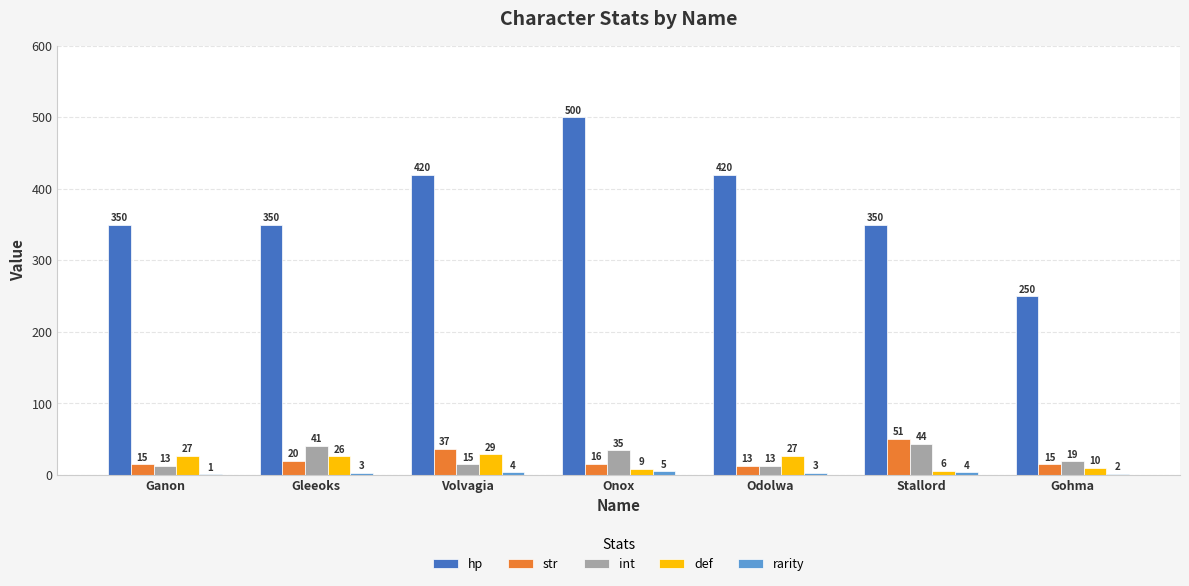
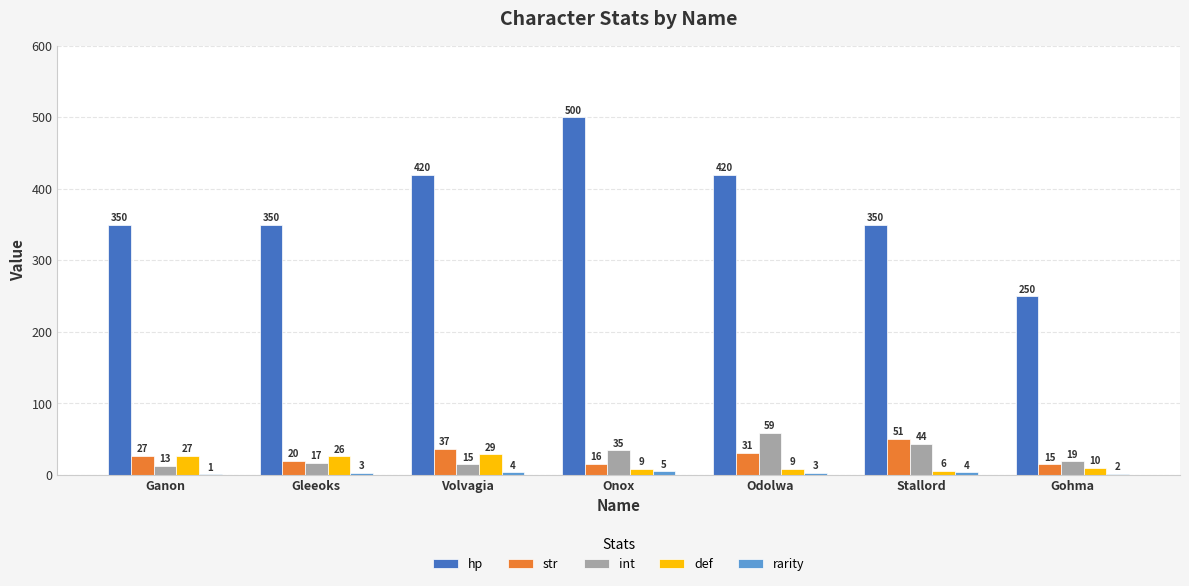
  {
    "str": {
-     "Ganon": 15,
+     "Ganon": 27,
      "Gleeoks": 20,
      "Volvagia": 37,
      "Onox": 16,
-     "Odolwa": 13,
+     "Odolwa": 31,
      "Stallord": 51,
      "Gohma": 15
    },
    "int": {
      "Ganon": 13,
-     "Gleeoks": 41,
+     "Gleeoks": 17,
      "Volvagia": 15,
      "Onox": 35,
-     "Odolwa": 13,
+     "Odolwa": 59,
      "Stallord": 44,
      "Gohma": 19
    },
    "def": {
      "Ganon": 27,
      "Gleeoks": 26,
      "Volvagia": 29,
      "Onox": 9,
-     "Odolwa": 27,
+     "Odolwa": 9,
      "Stallord": 6,
      "Gohma": 10
    }
  }
